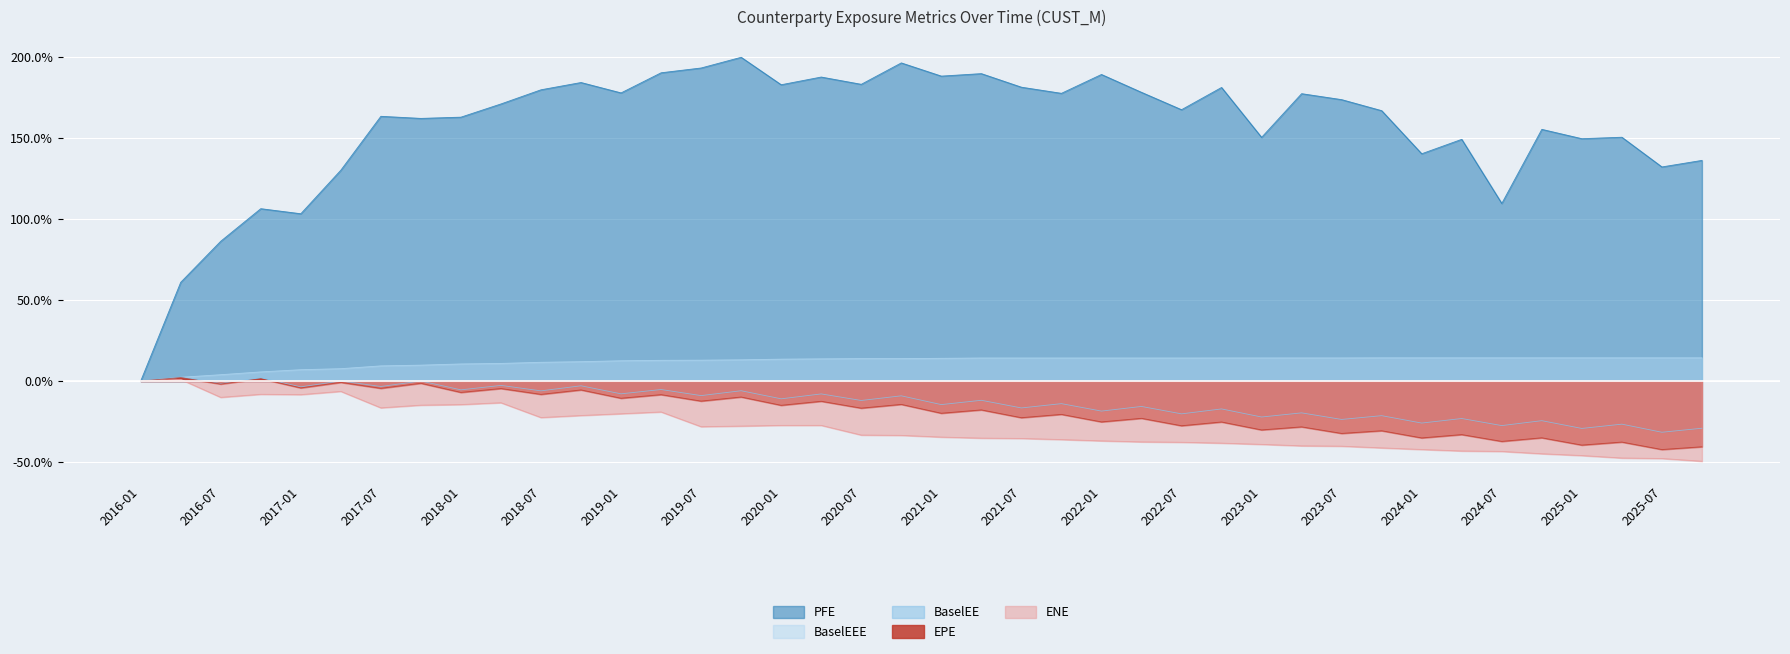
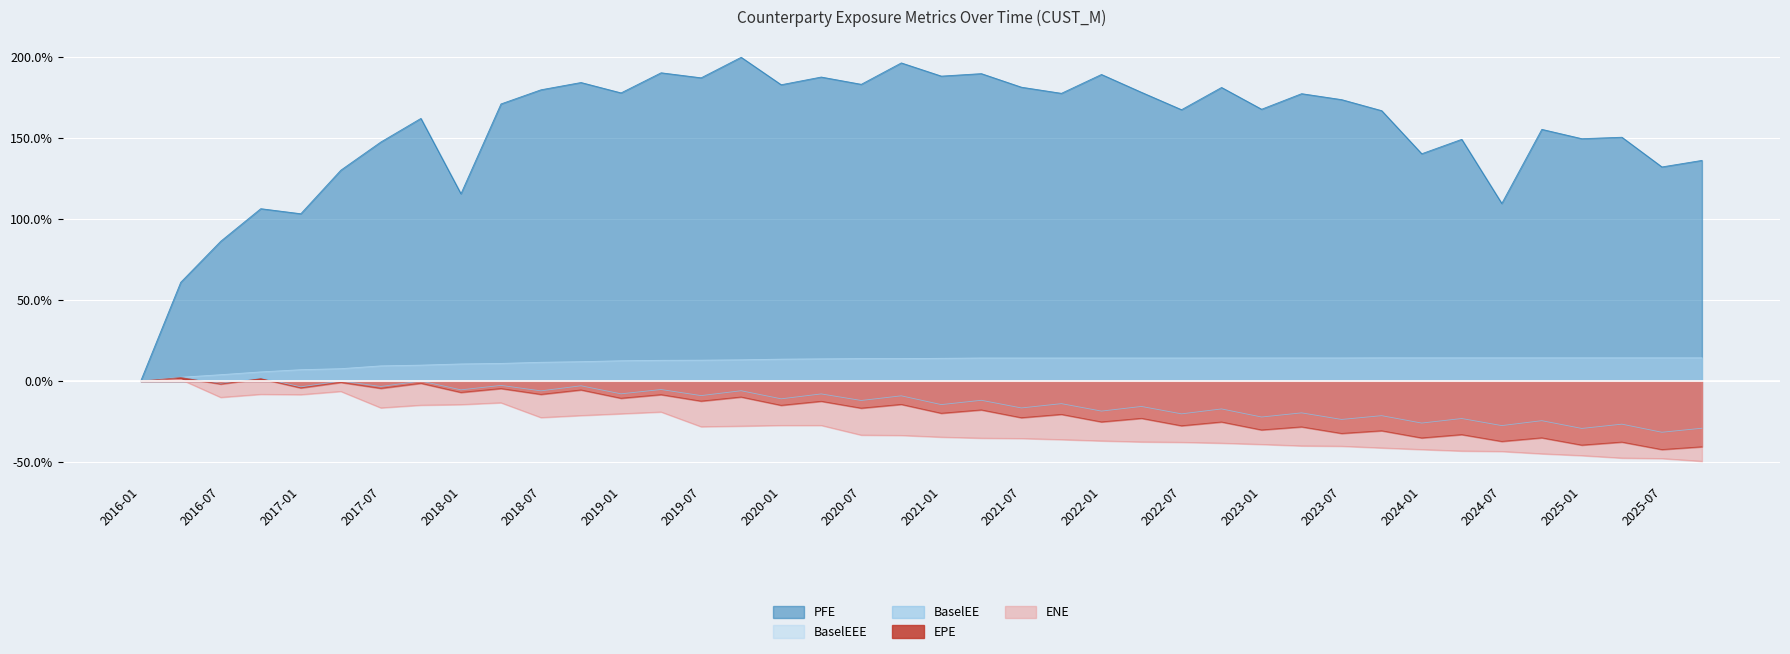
  {
    "PFE": {
      "2016-07": "86%",
      "2017-01": "103%",
-     "2017-07": "163%",
-     "2018-01": "163%",
+     "2017-07": "147%",
+     "2018-01": "115%",
      "2018-07": "180%",
      "2019-01": "178%",
-     "2019-07": "193%",
+     "2019-07": "187%",
      "2020-01": "183%",
      "2020-07": "183%",
      "2021-01": "188%",
      "2021-07": "181%",
      "2022-01": "189%",
      "2022-07": "167%",
-     "2023-01": "150%",
+     "2023-01": "168%",
      "2023-07": "173%",
      "2024-01": "140%",
      "2024-07": "109%",
      "2025-01": "149%",
      "2025-07": "132%"
    }
  }
